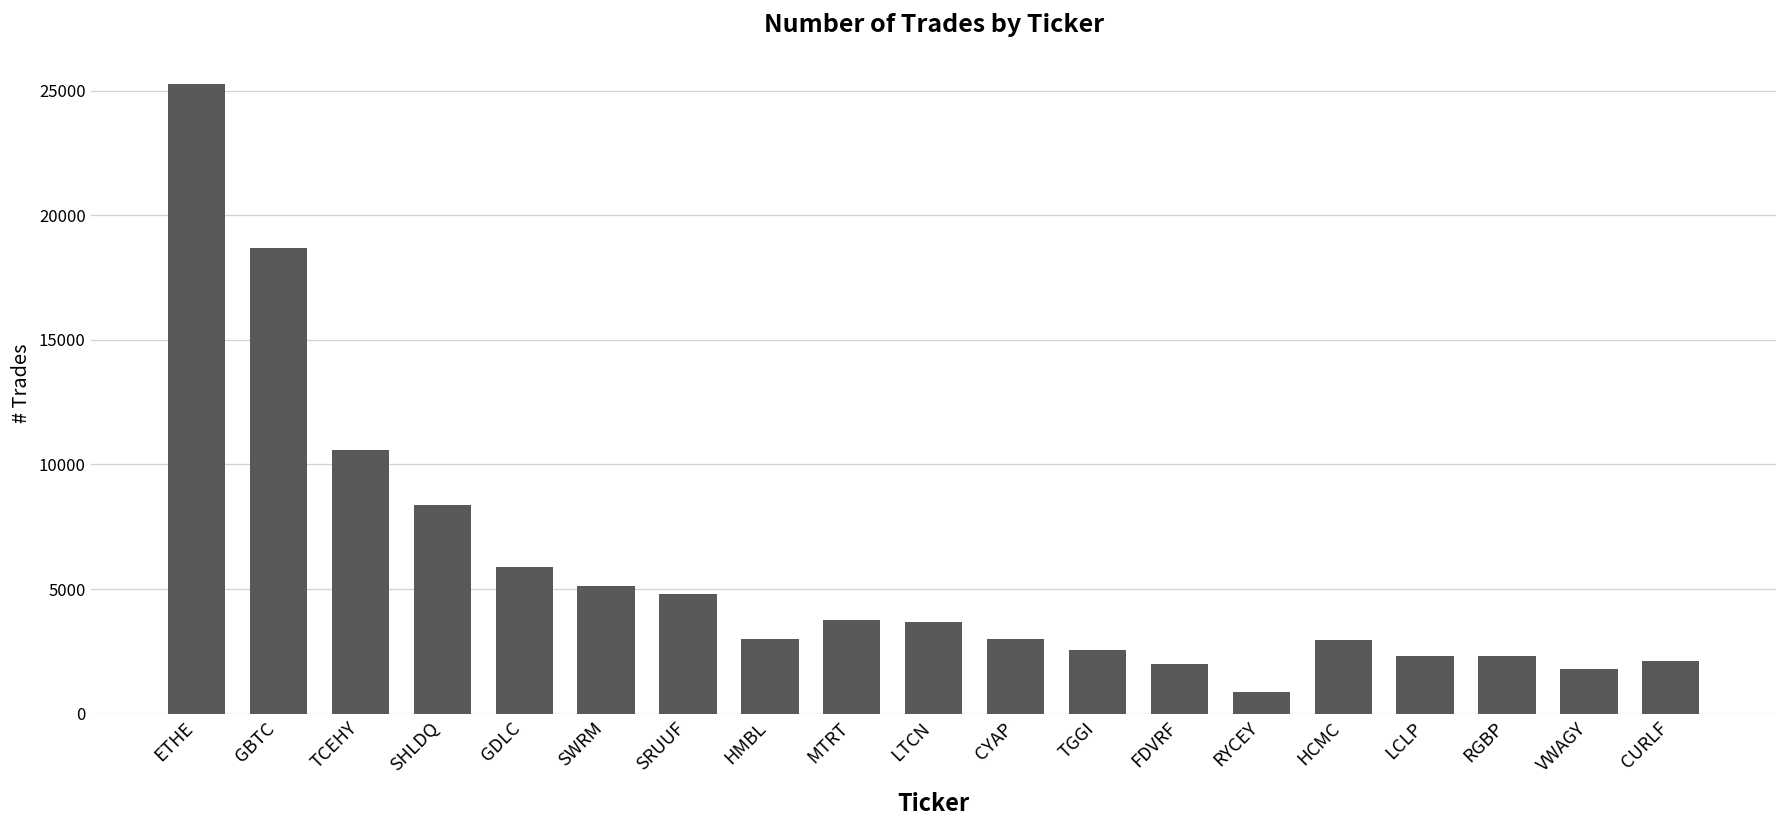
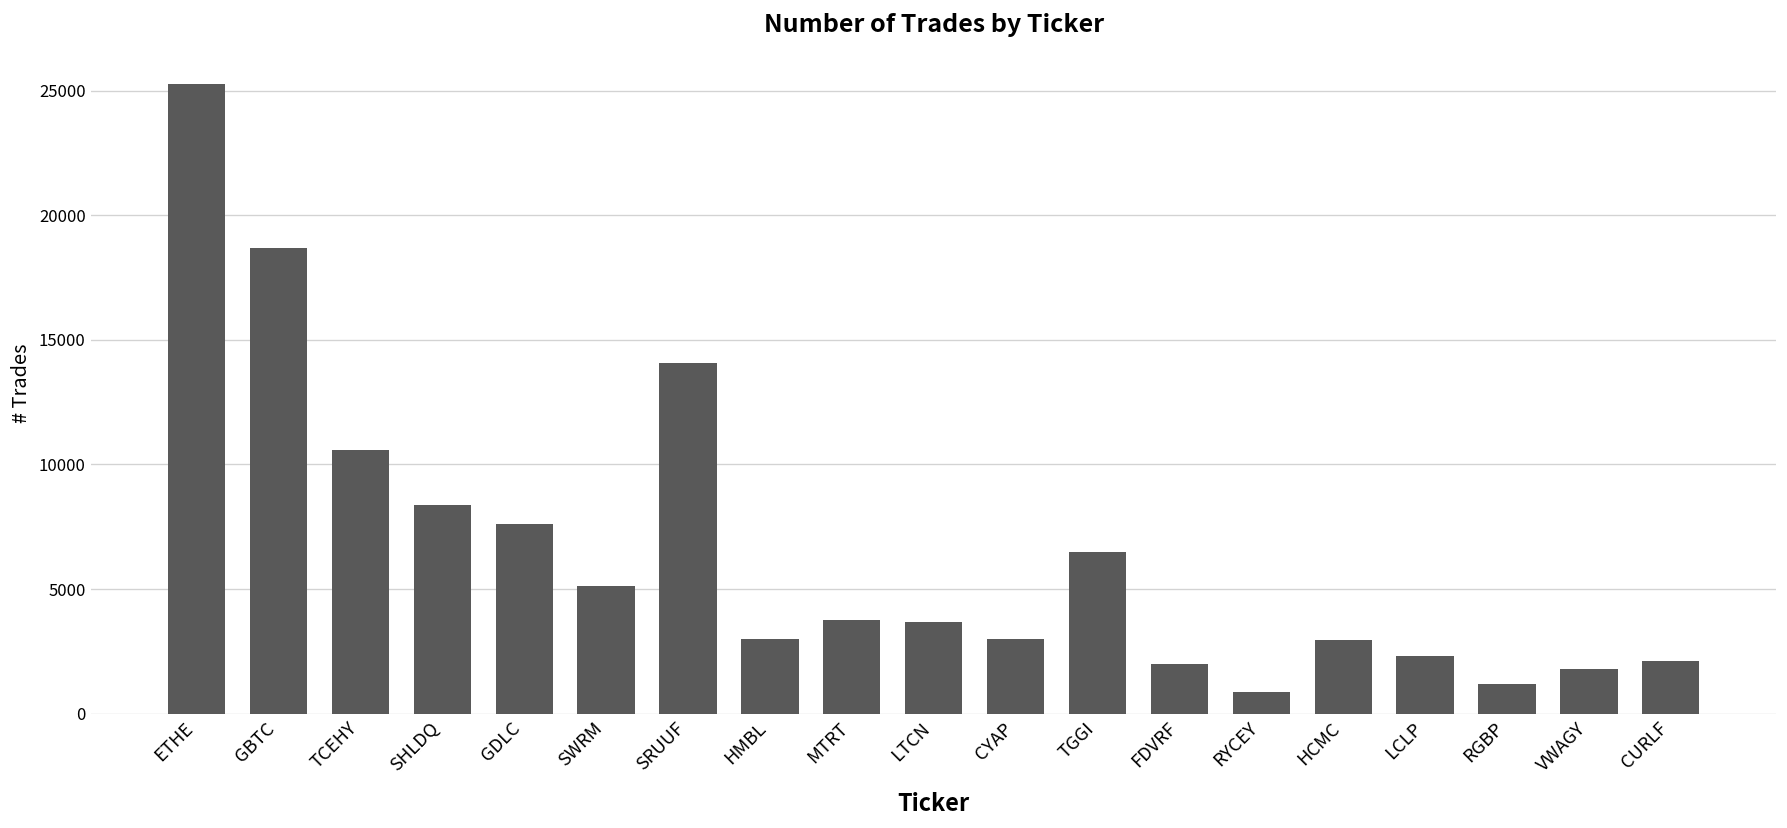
  {
    "ETHE": 25300,
    "GBTC": 18700,
    "TCEHY": 10600,
    "SHLDQ": 8400,
-   "GDLC": 5900,
+   "GDLC": 7600,
    "SWRM": 5100,
-   "SRUUF": 4800,
+   "SRUUF": 14100,
    "HMBL": 3000,
    "MTRT": 3700,
    "LTCN": 3700,
    "CYAP": 3000,
-   "TGGI": 2600,
+   "TGGI": 6500,
    "FDVRF": 2000,
    "RYCEY": 900,
    "HCMC": 3000,
    "LCLP": 2300,
-   "RGBP": 2300,
+   "RGBP": 1200,
    "VWAGY": 1800,
    "CURLF": 2100
  }
